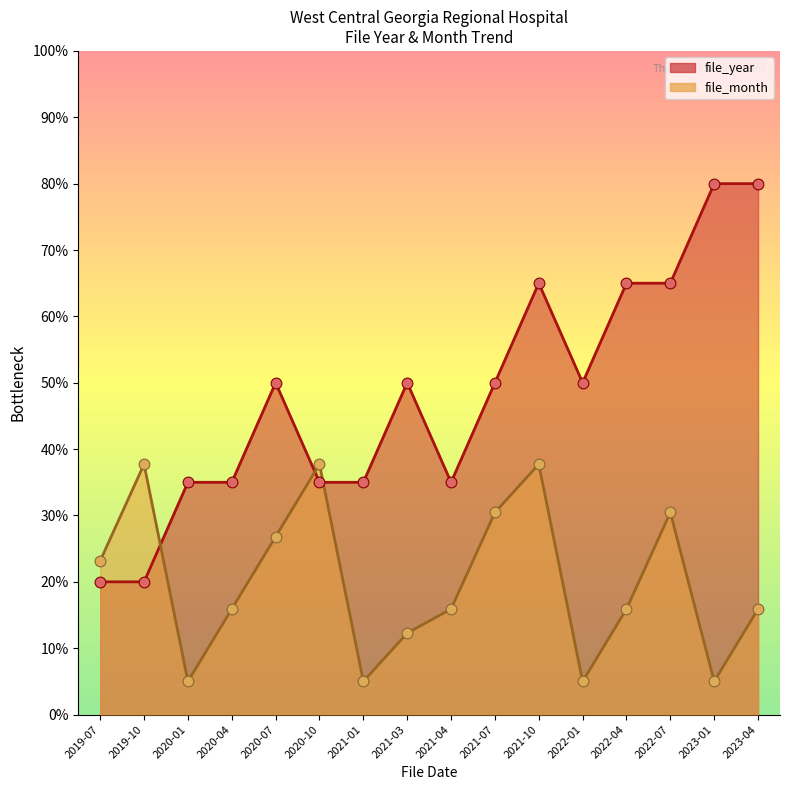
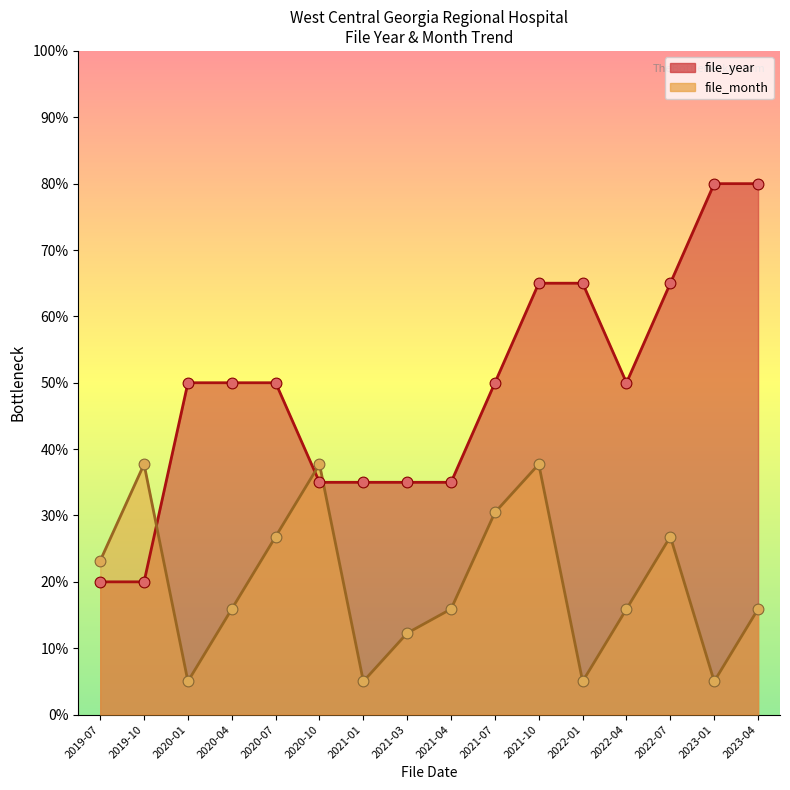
  {
    "file_year": {
      "2019-07": "20%",
      "2019-10": "20%",
-     "2020-01": "35%",
-     "2020-04": "35%",
+     "2020-01": "50%",
+     "2020-04": "50%",
      "2020-07": "50%",
      "2020-10": "35%",
      "2021-01": "35%",
-     "2021-03": "50%",
+     "2021-03": "35%",
      "2021-04": "35%",
      "2021-07": "50%",
      "2021-10": "65%",
-     "2022-01": "50%",
-     "2022-04": "65%",
+     "2022-01": "65%",
+     "2022-04": "50%",
      "2022-07": "65%",
      "2023-01": "80%",
      "2023-04": "80%"
    },
    "file_month": {
      "2019-07": "23%",
      "2019-10": "38%",
      "2020-01": "5%",
      "2020-04": "16%",
      "2020-07": "27%",
      "2020-10": "38%",
      "2021-01": "5%",
      "2021-03": "12%",
      "2021-04": "16%",
      "2021-07": "30%",
      "2021-10": "38%",
      "2022-01": "5%",
      "2022-04": "16%",
-     "2022-07": "30%",
+     "2022-07": "27%",
      "2023-01": "5%",
      "2023-04": "16%"
    }
  }
